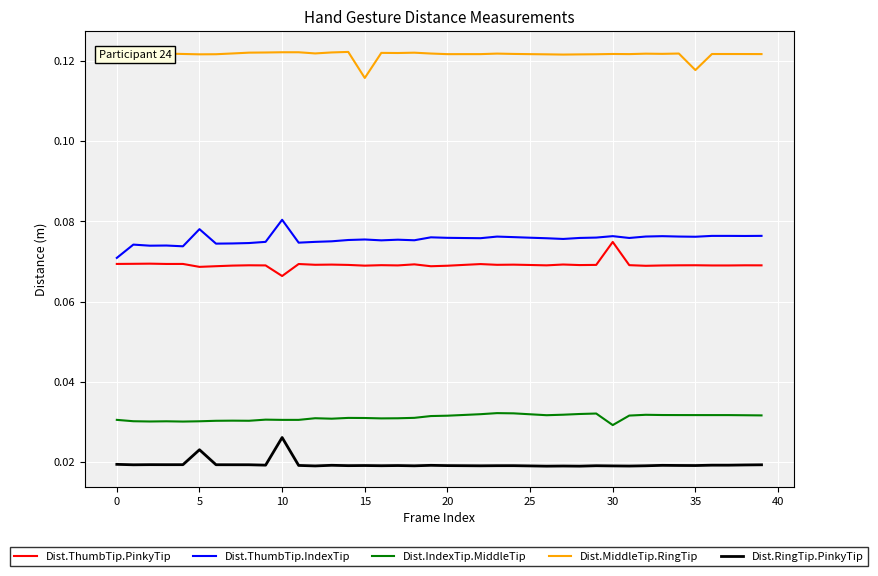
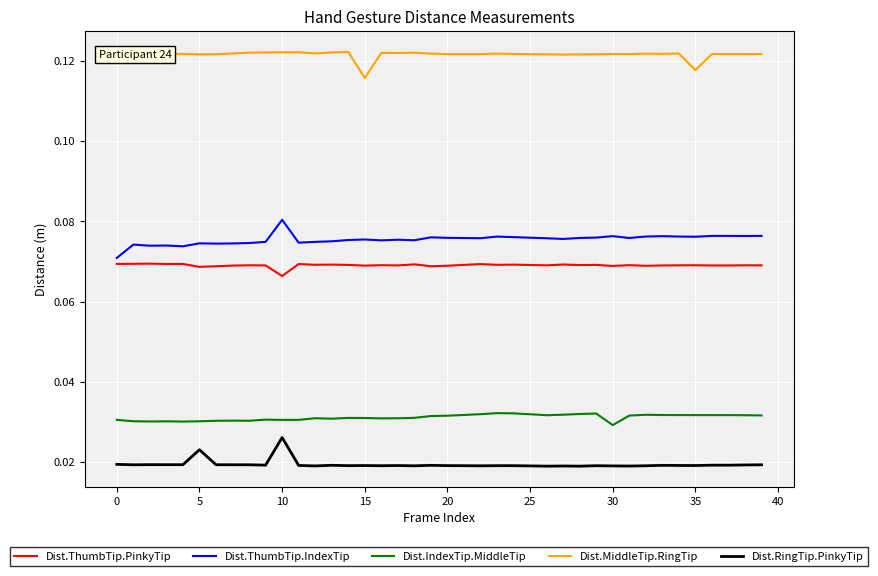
  {
    "Dist.ThumbTip.PinkyTip": {
      "0": 0.069,
      "5": 0.069,
      "10": 0.066,
      "15": 0.069,
      "20": 0.069,
      "25": 0.069,
-     "30": 0.075,
+     "30": 0.069,
      "35": 0.069
    },
    "Dist.ThumbTip.IndexTip": {
      "0": 0.071,
-     "5": 0.078,
+     "5": 0.075,
      "10": 0.080,
      "15": 0.075,
      "20": 0.076,
      "25": 0.076,
      "30": 0.076,
      "35": 0.076
    },
    "Dist.IndexTip.MiddleTip": {
      "0": 0.030,
      "5": 0.030,
      "10": 0.030,
      "15": 0.031,
      "20": 0.032,
      "25": 0.032,
      "30": 0.029,
      "35": 0.032
    },
    "Dist.MiddleTip.RingTip": {
      "5": 0.122,
      "10": 0.122,
      "15": 0.116,
      "20": 0.122,
      "25": 0.122,
      "30": 0.122,
      "35": 0.118
    },
    "Dist.RingTip.PinkyTip": {
      "0": 0.019,
      "5": 0.023,
      "10": 0.026,
      "15": 0.019,
      "20": 0.019,
      "25": 0.019,
      "30": 0.019,
      "35": 0.019
    }
  }
